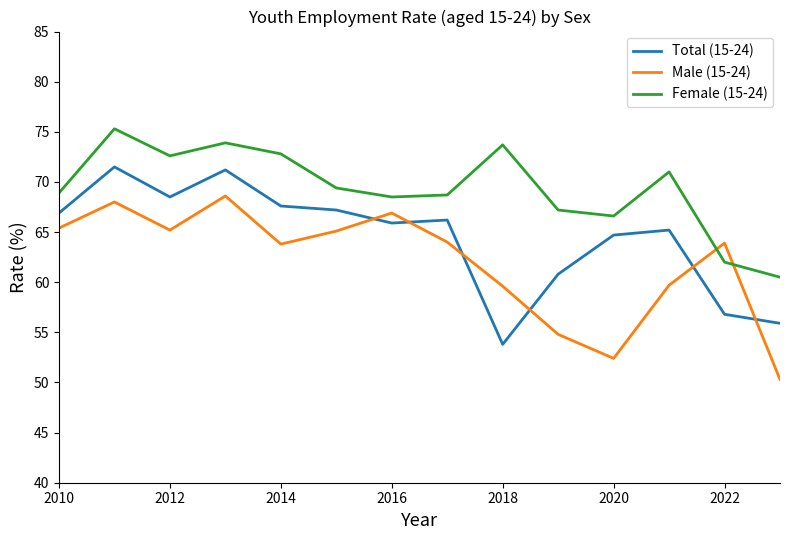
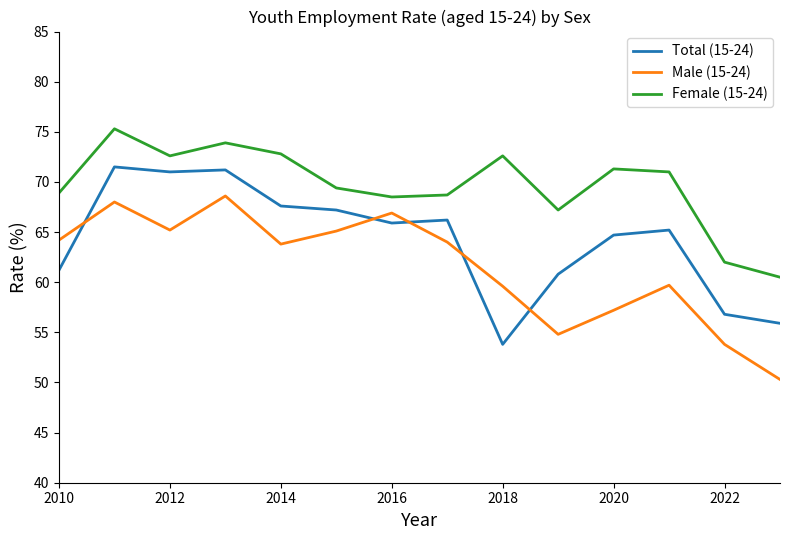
  {
    "Total (15-24)": {
-     "2010": 66.9,
-     "2012": 68.5,
+     "2010": 61.2,
+     "2012": 71.0,
      "2014": 67.6,
      "2016": 65.9,
      "2018": 53.8,
      "2020": 64.7,
      "2022": 56.8
    },
    "Male (15-24)": {
-     "2010": 65.4,
+     "2010": 64.2,
      "2012": 65.2,
      "2014": 63.8,
      "2016": 66.9,
      "2018": 59.6,
-     "2020": 52.4,
-     "2022": 63.9
+     "2020": 57.2,
+     "2022": 53.8
    },
    "Female (15-24)": {
      "2010": 68.9,
      "2012": 72.6,
      "2014": 72.8,
      "2016": 68.5,
-     "2018": 73.7,
-     "2020": 66.6,
+     "2018": 72.6,
+     "2020": 71.3,
      "2022": 62.0
    }
  }
